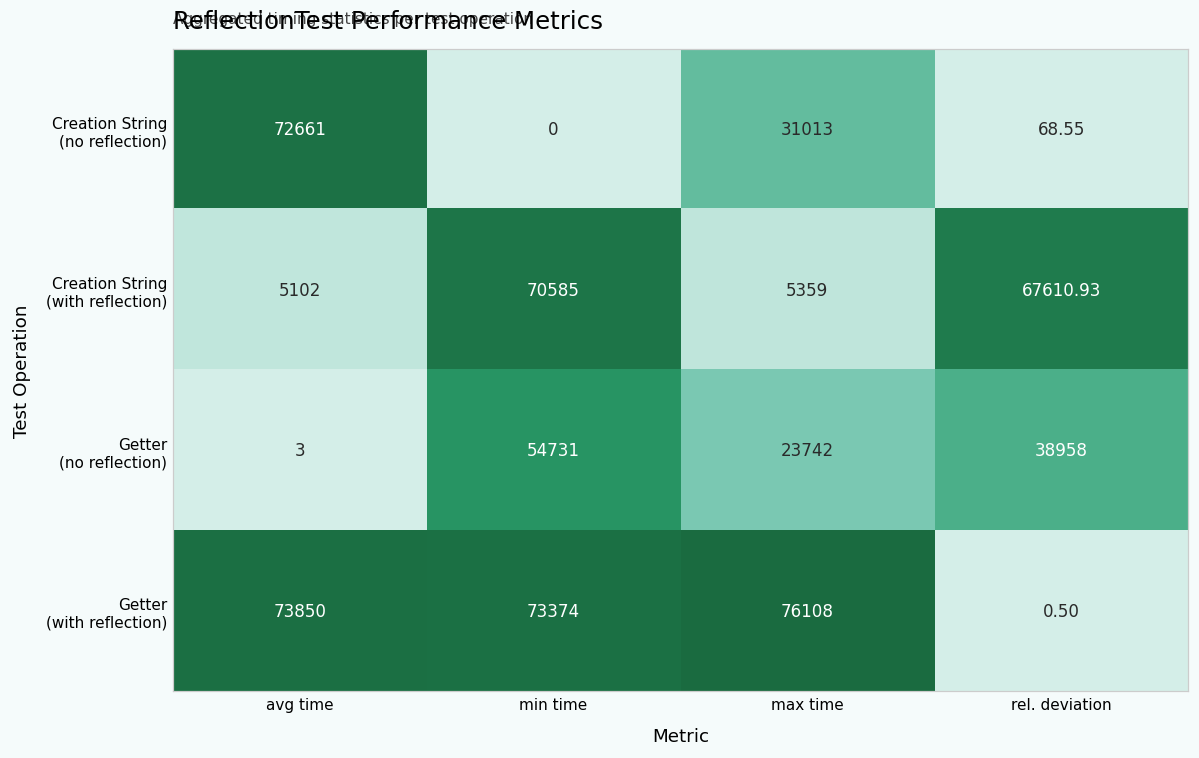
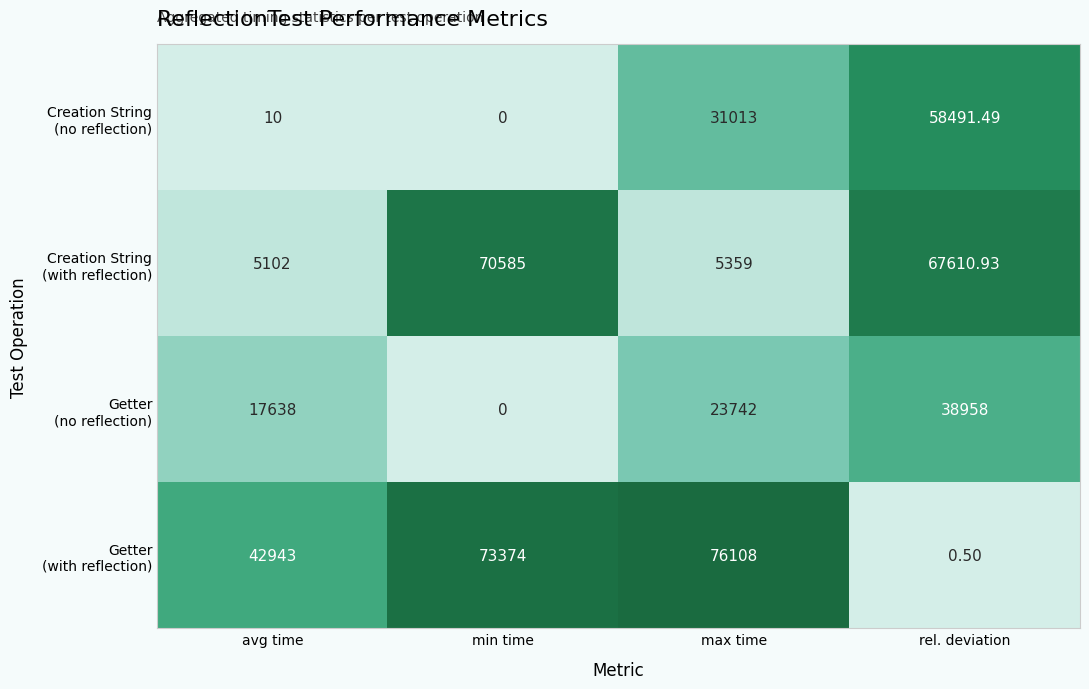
  {
    "Creation String (no reflection)": {
-     "avg time": 72661,
+     "avg time": 10,
      "min time": 0,
      "max time": 31013,
-     "rel. deviation": 68.55
+     "rel. deviation": 58491.49
    },
    "Creation String (with reflection)": {
      "avg time": 5102,
      "min time": 70585,
      "max time": 5359,
      "rel. deviation": 67610.93
    },
    "Getter (no reflection)": {
-     "avg time": 3,
-     "min time": 54731,
+     "avg time": 17638,
+     "min time": 0,
      "max time": 23742,
      "rel. deviation": 38958
    },
    "Getter (with reflection)": {
-     "avg time": 73850,
+     "avg time": 42943,
      "min time": 73374,
      "max time": 76108,
      "rel. deviation": 0.50
    }
  }
